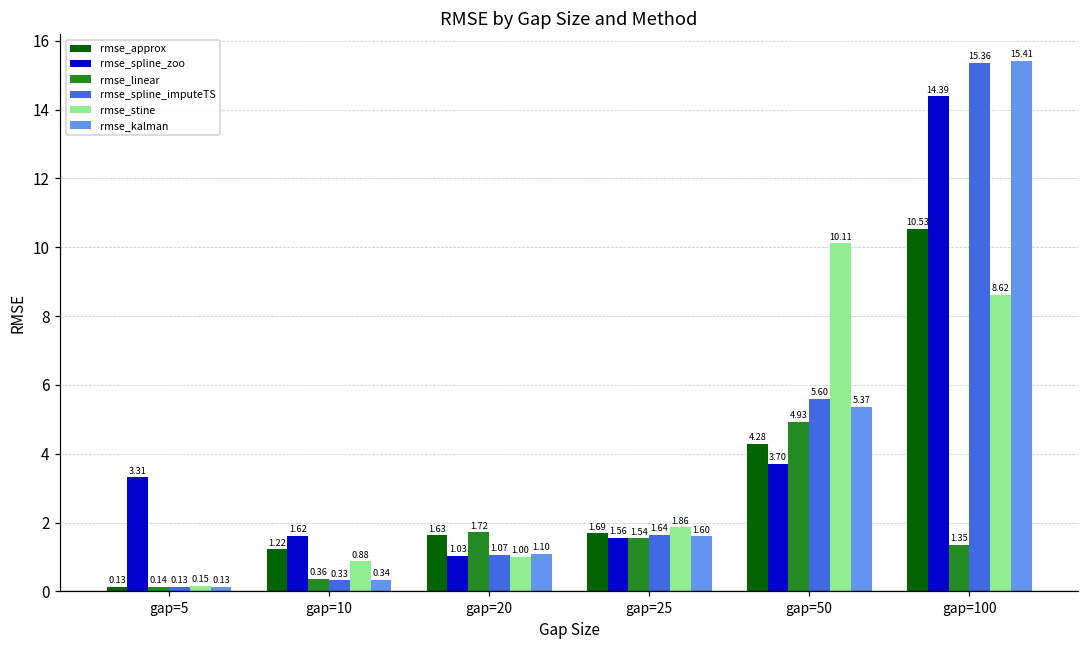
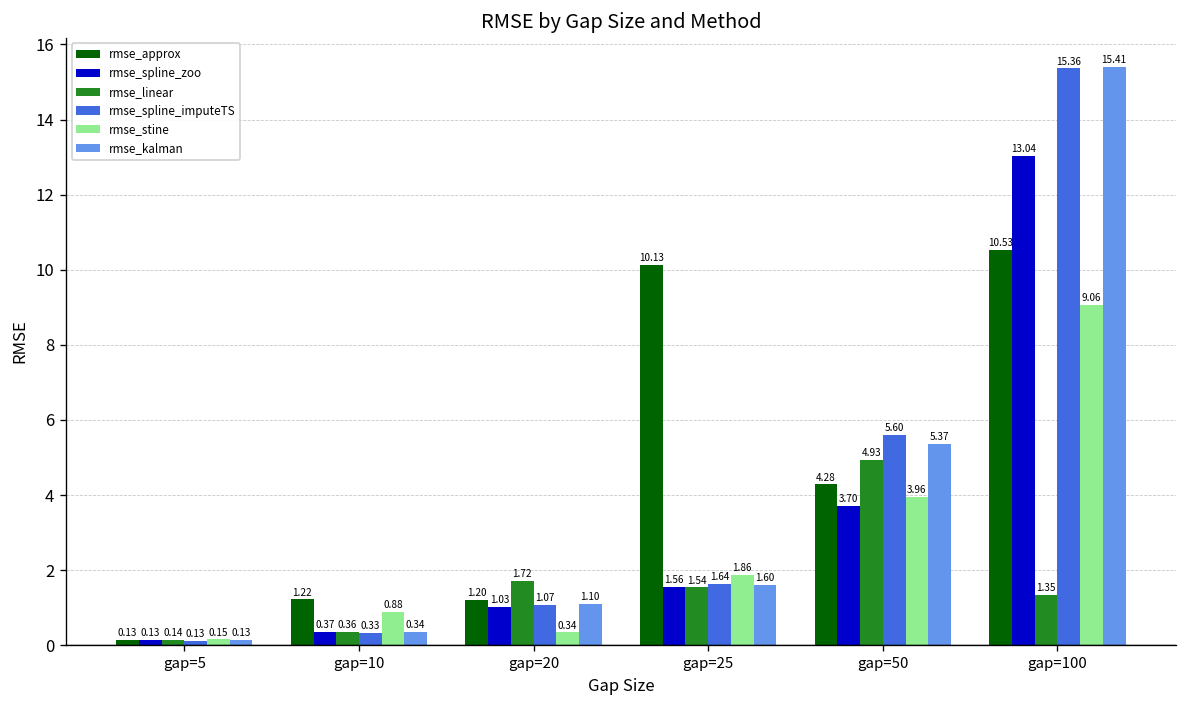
  {
    "rmse_approx": {
      "gap=5": 0.13,
      "gap=10": 1.22,
-     "gap=20": 1.63,
-     "gap=25": 1.69,
+     "gap=20": 1.20,
+     "gap=25": 10.13,
      "gap=50": 4.28,
      "gap=100": 10.53
    },
    "rmse_spline_zoo": {
-     "gap=5": 3.31,
-     "gap=10": 1.62,
+     "gap=5": 0.13,
+     "gap=10": 0.37,
      "gap=20": 1.03,
      "gap=25": 1.56,
      "gap=50": 3.70,
-     "gap=100": 14.39
+     "gap=100": 13.04
    },
    "rmse_linear": {
      "gap=5": 0.14,
      "gap=10": 0.36,
      "gap=20": 1.72,
      "gap=25": 1.54,
      "gap=50": 4.93,
      "gap=100": 1.35
    },
    "rmse_stine": {
      "gap=5": 0.15,
      "gap=10": 0.88,
-     "gap=20": 1.00,
+     "gap=20": 0.34,
      "gap=25": 1.86,
-     "gap=50": 10.11,
-     "gap=100": 8.62
+     "gap=50": 3.96,
+     "gap=100": 9.06
    }
  }
